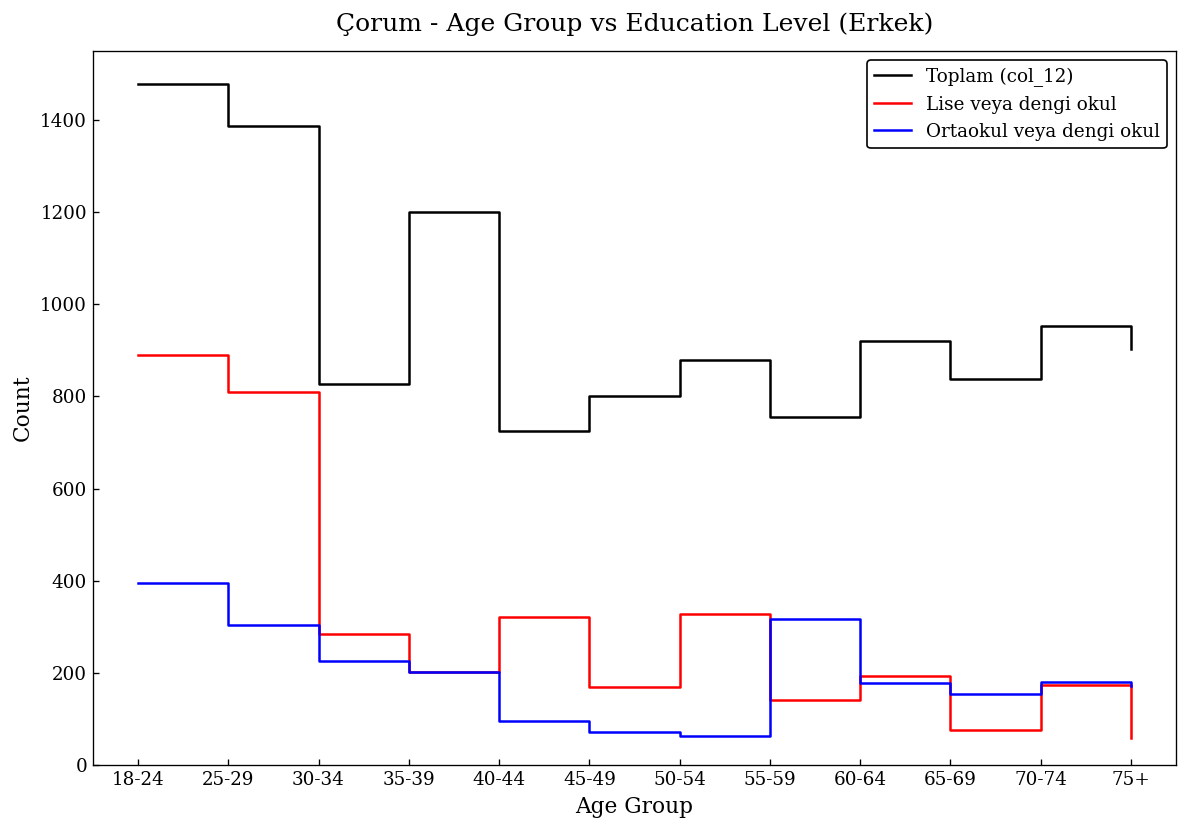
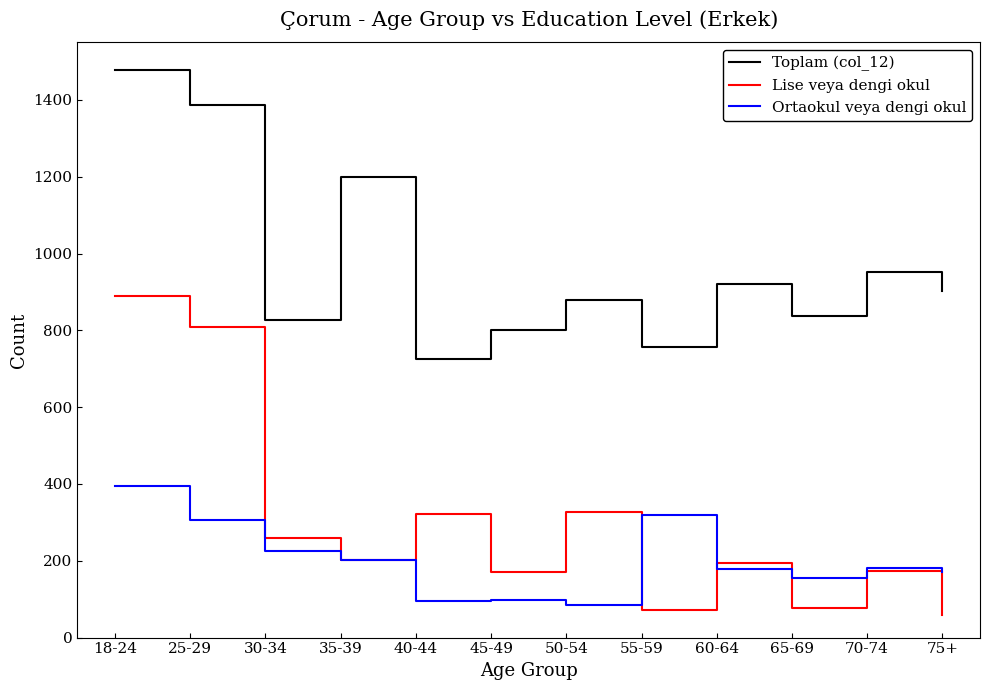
  {
    "Toplam (col_12)": {
      "18-24": 1480,
      "25-29": 1390,
      "30-34": 830,
      "35-39": 1200,
      "40-44": 730,
      "45-49": 800,
      "50-54": 880,
      "55-59": 760,
      "60-64": 920,
      "65-69": 840,
      "70-74": 950,
      "75+": 900
    },
    "Lise veya dengi okul": {
      "18-24": 890,
      "25-29": 810,
-     "30-34": 290,
+     "30-34": 260,
      "40-44": 320,
      "45-49": 170,
      "50-54": 330,
-     "55-59": 140,
+     "55-59": 70,
      "60-64": 190,
      "65-69": 80,
      "70-74": 170,
      "75+": 60
    },
    "Ortaokul veya dengi okul": {
      "18-24": 400,
      "25-29": 310,
      "30-34": 230,
      "40-44": 100,
-     "45-49": 70,
-     "50-54": 60,
+     "45-49": 100,
+     "50-54": 90,
      "55-59": 320,
      "60-64": 180,
      "65-69": 160,
      "70-74": 180,
      "75+": 170
    }
  }
